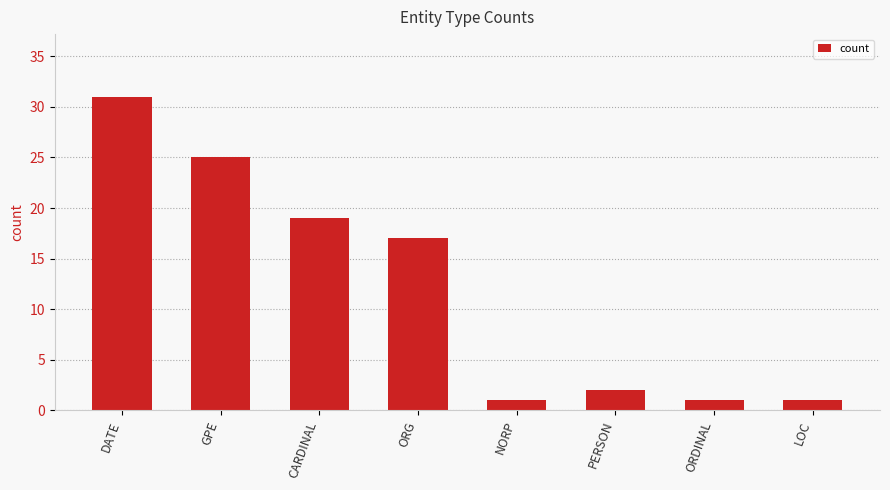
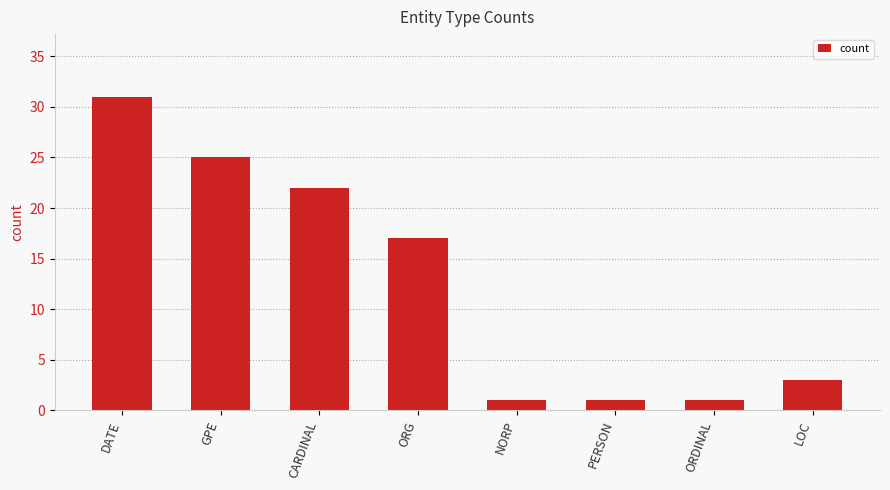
  {
    "DATE": 31,
    "GPE": 25,
-   "CARDINAL": 19,
+   "CARDINAL": 22,
    "ORG": 17,
    "NORP": 1,
-   "PERSON": 2,
+   "PERSON": 1,
    "ORDINAL": 1,
-   "LOC": 1
+   "LOC": 3
  }
